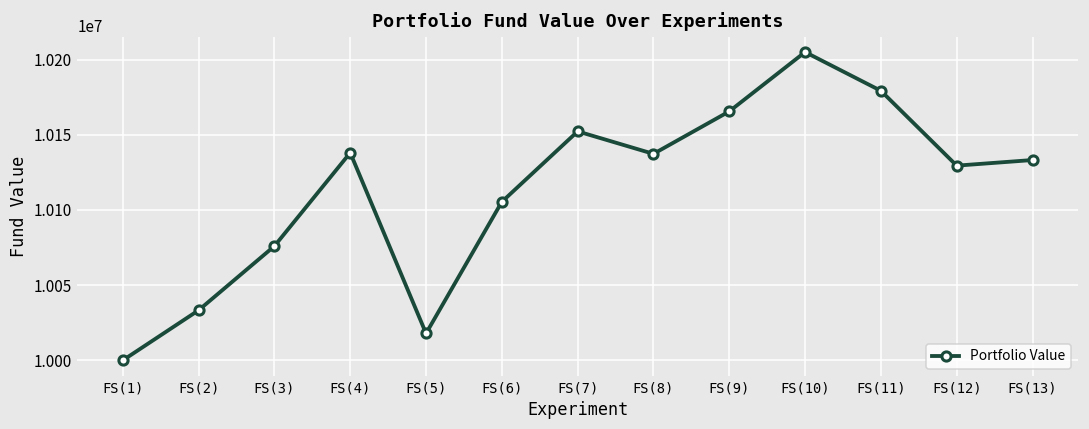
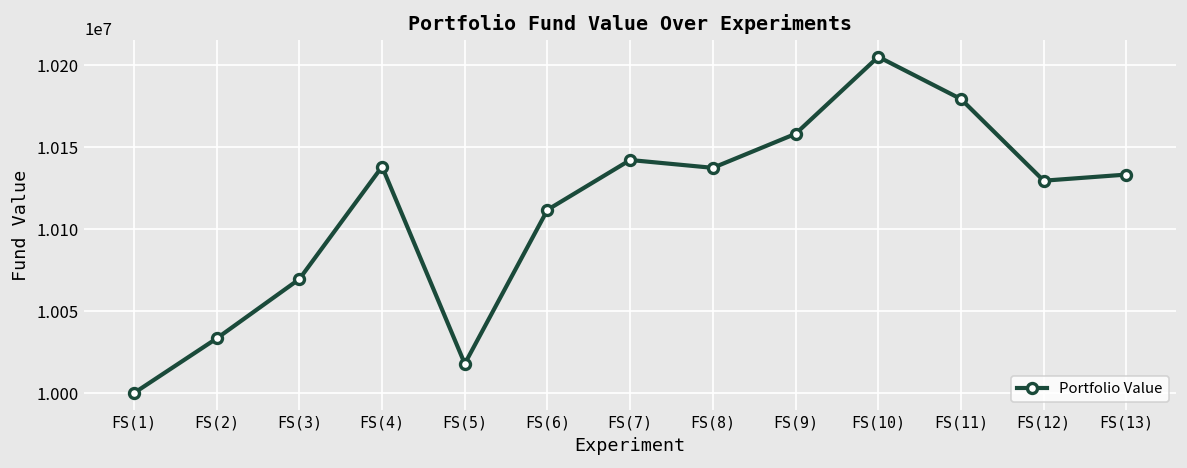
  {
    "FS(1)": 10000000,
    "FS(2)": 10033000,
-   "FS(3)": 10076000,
+   "FS(3)": 10070000,
    "FS(4)": 10138000,
    "FS(5)": 10018000,
-   "FS(6)": 10105000,
-   "FS(7)": 10152000,
+   "FS(6)": 10112000,
+   "FS(7)": 10142000,
    "FS(8)": 10137000,
-   "FS(9)": 10166000,
+   "FS(9)": 10158000,
    "FS(10)": 10205000,
    "FS(11)": 10179000,
    "FS(12)": 10129000,
    "FS(13)": 10133000
  }
